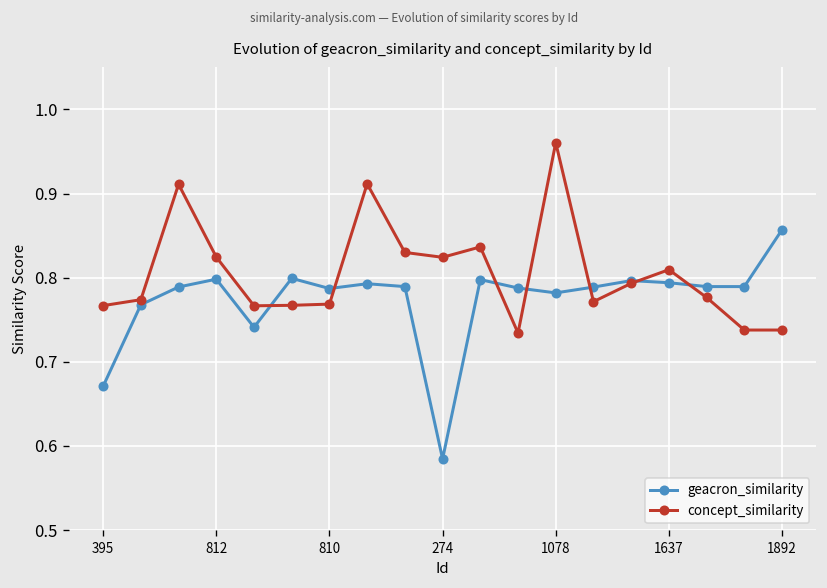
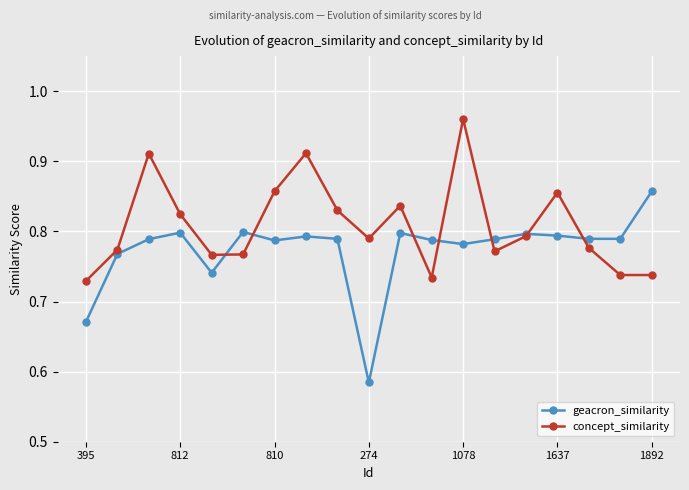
  {
    "geacron_similarity": {
      "395": 0.67,
      "812": 0.80,
      "810": 0.79,
      "274": 0.58,
      "1078": 0.78,
      "1637": 0.79,
      "1892": 0.86
    },
    "concept_similarity": {
-     "395": 0.77,
+     "395": 0.73,
      "812": 0.82,
-     "810": 0.77,
-     "274": 0.82,
+     "810": 0.86,
+     "274": 0.79,
      "1078": 0.96,
-     "1637": 0.81,
+     "1637": 0.86,
      "1892": 0.74
    }
  }
